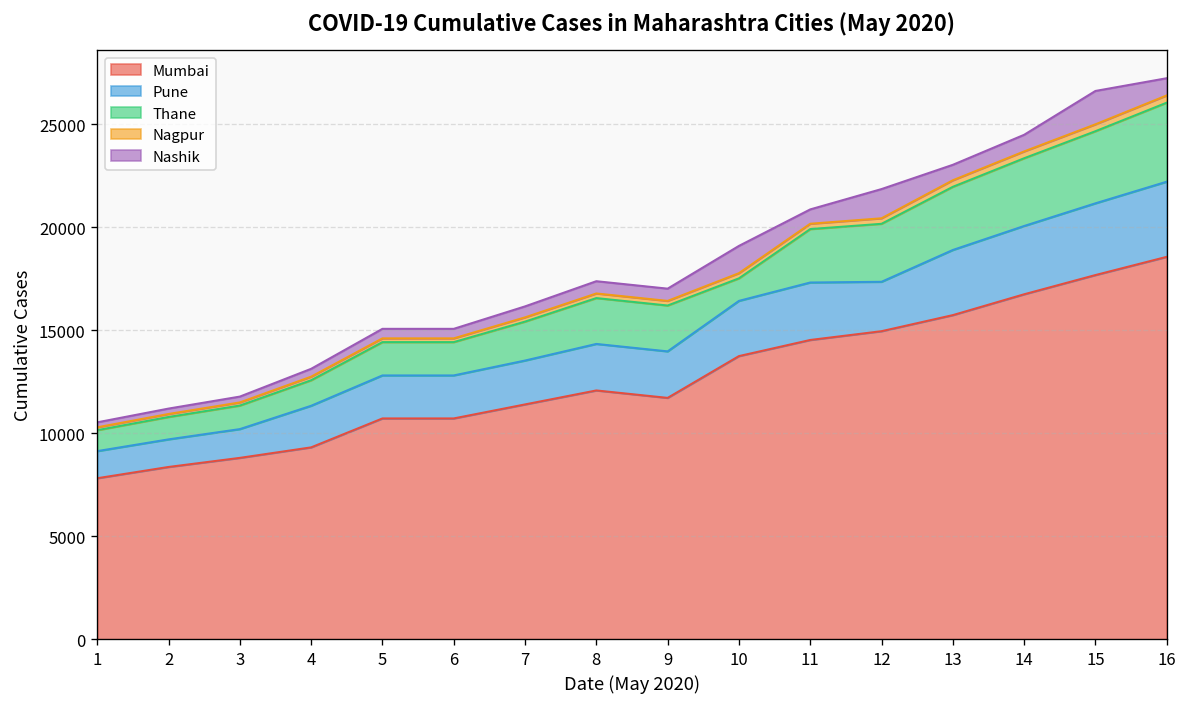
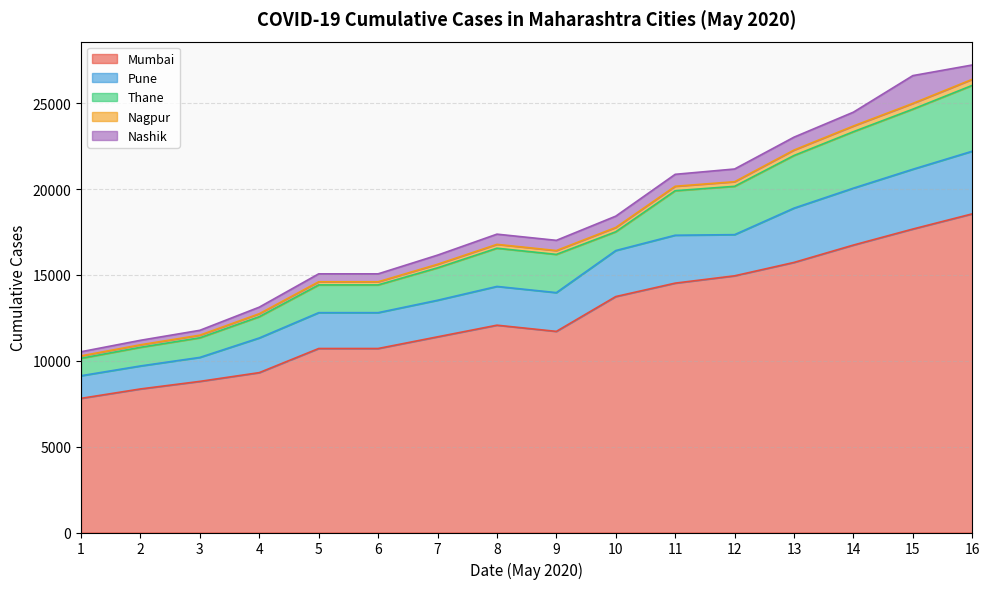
  {
    "Mumbai": {
      "1": 7800,
      "2": 8400,
      "3": 8800,
      "4": 9300,
      "5": 10700,
      "6": 10700,
      "7": 11400,
      "8": 12100,
      "9": 11700,
      "10": 13700,
      "11": 14500,
      "12": 14900,
      "13": 15700,
      "14": 16700,
      "15": 17700,
      "16": 18600
    },
    "Pune": {
      "1": 1300,
      "2": 1300,
      "3": 1400,
      "4": 2000,
      "5": 2100,
      "6": 2100,
      "7": 2100,
      "8": 2300,
      "9": 2300,
      "10": 2700,
      "11": 2800,
      "12": 2400,
      "13": 3200,
      "14": 3300,
      "15": 3500,
      "16": 3600
    },
    "Thane": {
      "3": 1100,
      "4": 1200,
      "5": 1600,
      "6": 1600,
      "7": 1900,
      "8": 2200,
      "9": 2200,
      "10": 1100,
      "11": 2600,
      "12": 2800,
      "13": 3100,
      "14": 3300,
      "15": 3500,
      "16": 3800
    },
    "Nagpur": {
      "3": 200,
      "4": 200,
      "5": 200,
      "6": 200,
      "7": 200,
      "8": 200,
      "9": 200,
      "10": 300,
      "11": 300,
      "12": 300,
      "13": 300,
      "14": 300,
      "15": 300,
      "16": 400
    },
    "Nashik": {
      "1": 200,
      "2": 300,
      "3": 300,
      "4": 400,
      "5": 500,
      "6": 500,
      "7": 500,
      "8": 600,
      "9": 600,
-     "10": 1300,
+     "10": 700,
      "11": 700,
-     "12": 1400,
+     "12": 700,
      "13": 800,
      "14": 800,
      "15": 1600,
      "16": 800
    }
  }
